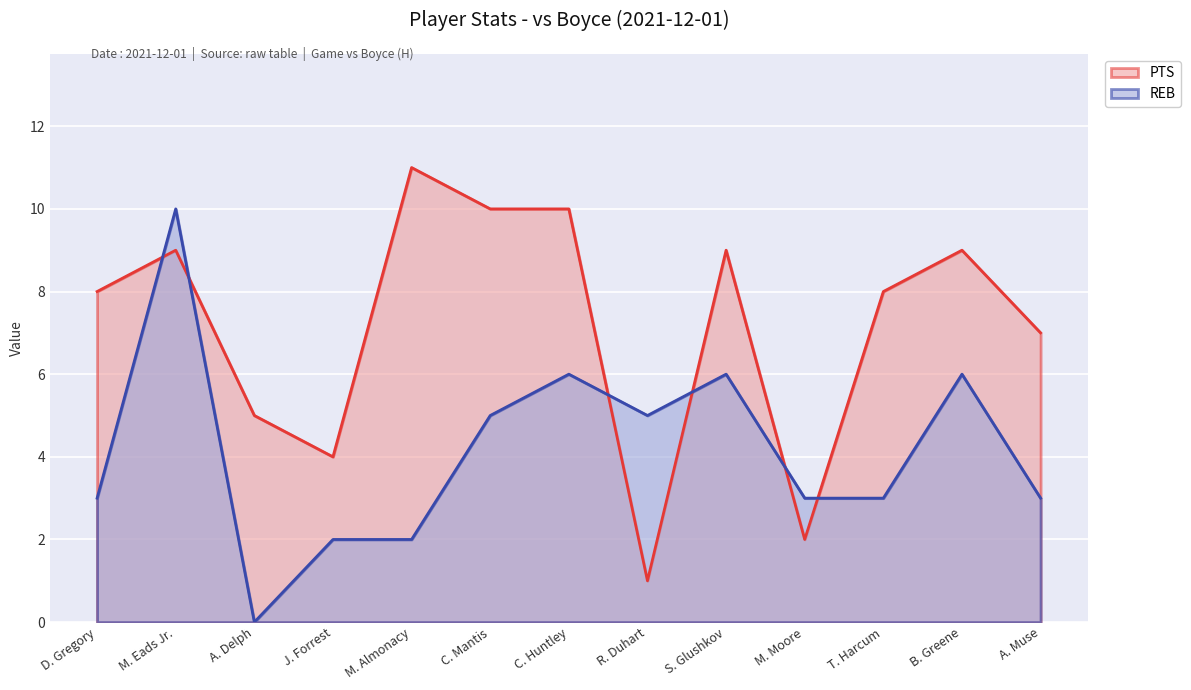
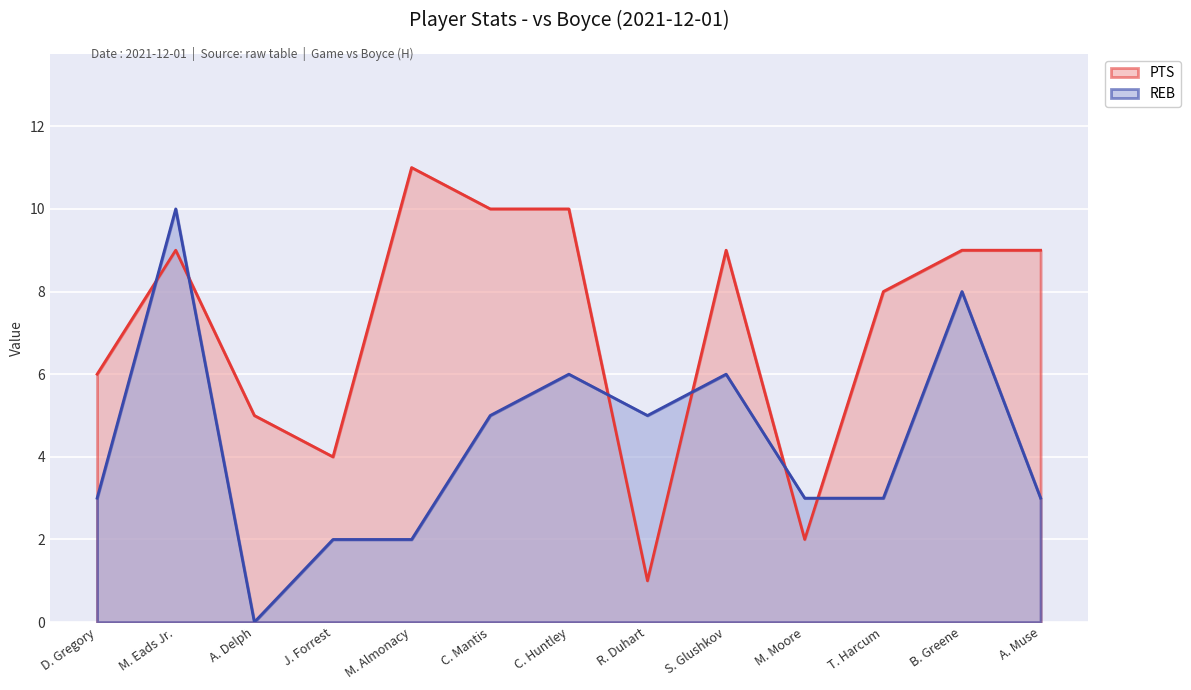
  {
    "PTS": {
-     "D. Gregory": 8,
+     "D. Gregory": 6,
      "M. Eads Jr.": 9,
      "A. Delph": 5,
      "J. Forrest": 4,
      "M. Almonacy": 11,
      "C. Mantis": 10,
      "C. Huntley": 10,
      "R. Duhart": 1,
      "S. Glushkov": 9,
      "M. Moore": 2,
      "T. Harcum": 8,
      "B. Greene": 9,
-     "A. Muse": 7
+     "A. Muse": 9
    },
    "REB": {
      "D. Gregory": 3,
      "M. Eads Jr.": 10,
      "A. Delph": 0,
      "J. Forrest": 2,
      "M. Almonacy": 2,
      "C. Mantis": 5,
      "C. Huntley": 6,
      "R. Duhart": 5,
      "S. Glushkov": 6,
      "M. Moore": 3,
      "T. Harcum": 3,
-     "B. Greene": 6,
+     "B. Greene": 8,
      "A. Muse": 3
    }
  }
